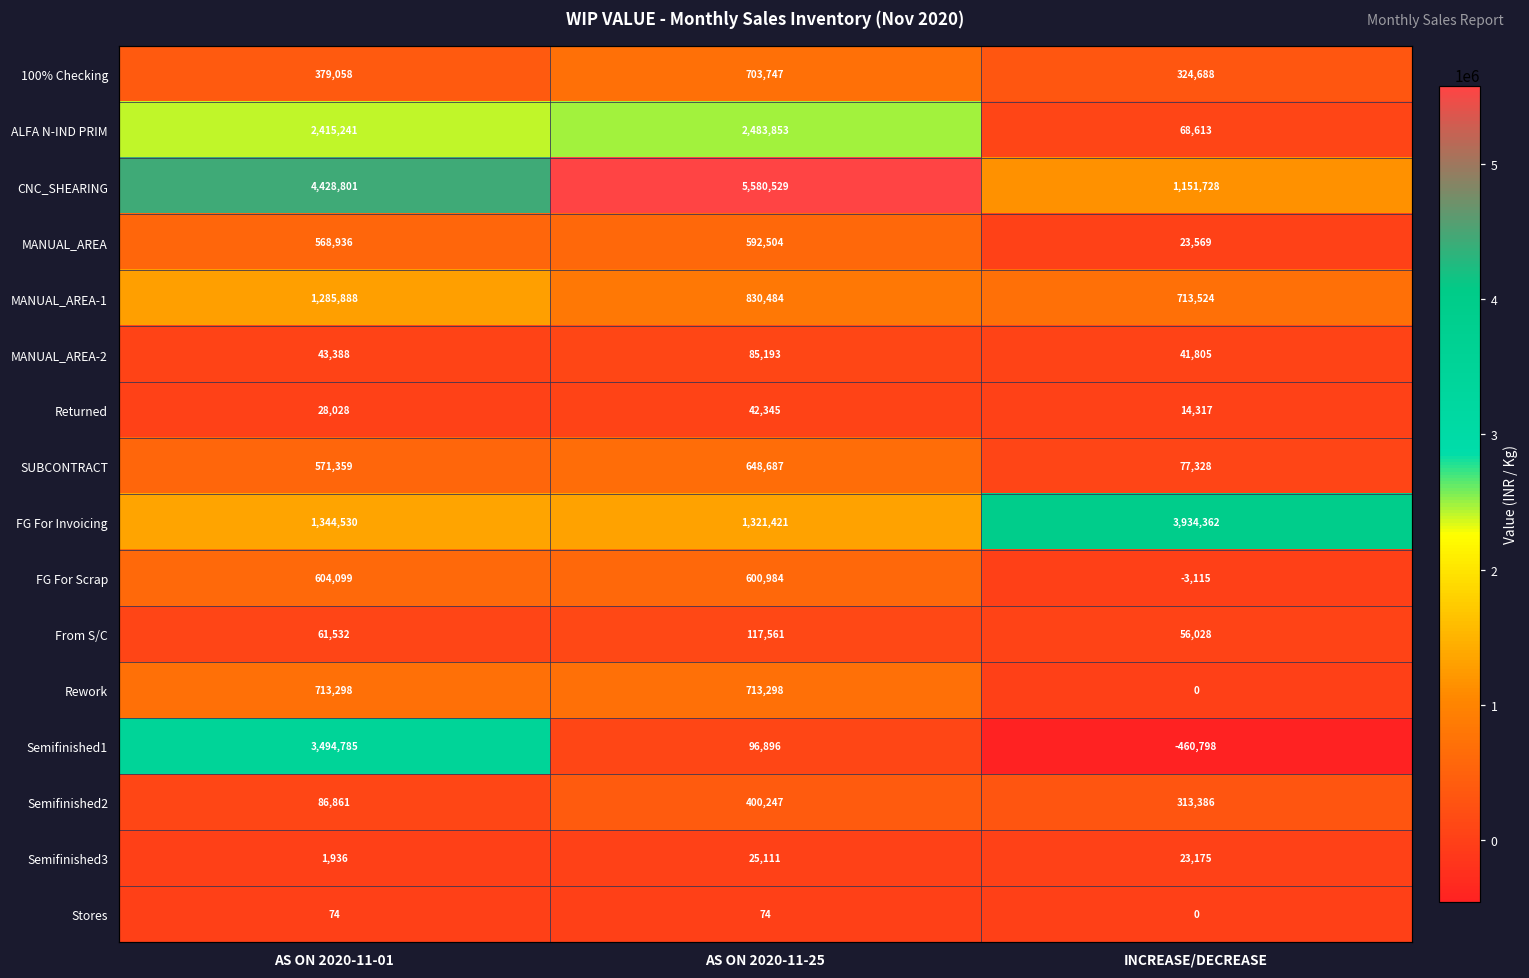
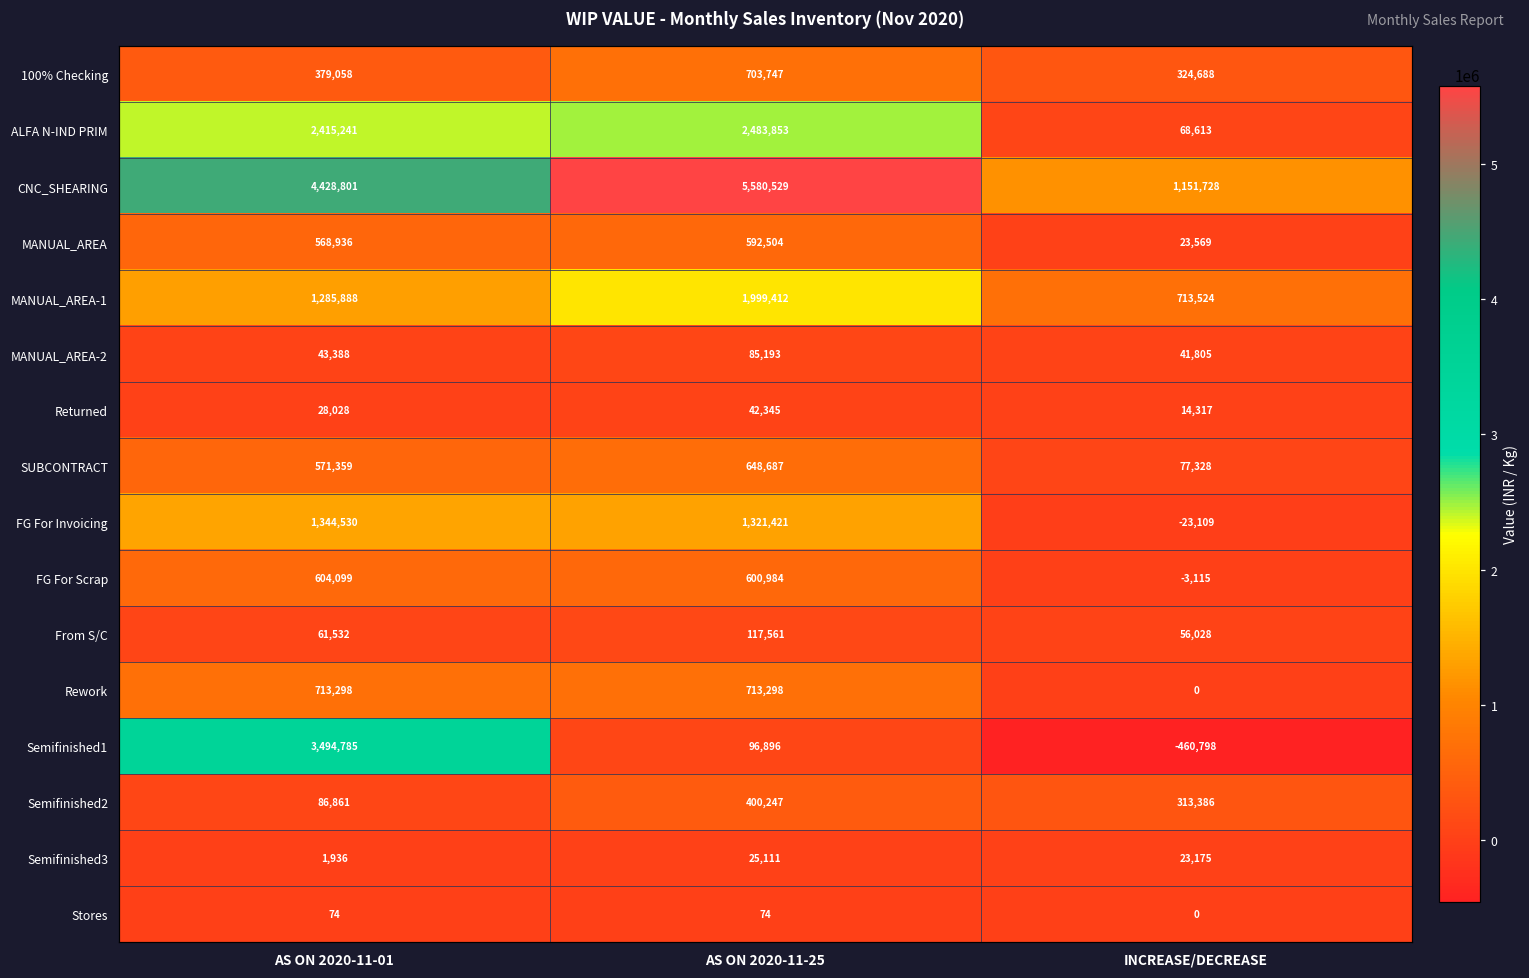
  {
    "100% Checking": {
      "AS ON 2020-11-01": "379,058",
      "AS ON 2020-11-25": "703,747",
      "INCREASE/DECREASE": "324,688"
    },
    "ALFA N-IND PRIM": {
      "AS ON 2020-11-01": "2,415,241",
      "AS ON 2020-11-25": "2,483,853",
      "INCREASE/DECREASE": "68,613"
    },
    "CNC_SHEARING": {
      "AS ON 2020-11-01": "4,428,801",
      "AS ON 2020-11-25": "5,580,529",
      "INCREASE/DECREASE": "1,151,728"
    },
    "MANUAL_AREA": {
      "AS ON 2020-11-01": "568,936",
      "AS ON 2020-11-25": "592,504",
      "INCREASE/DECREASE": "23,569"
    },
    "MANUAL_AREA-1": {
      "AS ON 2020-11-01": "1,285,888",
-     "AS ON 2020-11-25": "830,484",
+     "AS ON 2020-11-25": "1,999,412",
      "INCREASE/DECREASE": "713,524"
    },
    "MANUAL_AREA-2": {
      "AS ON 2020-11-01": "43,388",
      "AS ON 2020-11-25": "85,193",
      "INCREASE/DECREASE": "41,805"
    },
    "Returned": {
      "AS ON 2020-11-01": "28,028",
      "AS ON 2020-11-25": "42,345",
      "INCREASE/DECREASE": "14,317"
    },
    "SUBCONTRACT": {
      "AS ON 2020-11-01": "571,359",
      "AS ON 2020-11-25": "648,687",
      "INCREASE/DECREASE": "77,328"
    },
    "FG For Invoicing": {
      "AS ON 2020-11-01": "1,344,530",
      "AS ON 2020-11-25": "1,321,421",
-     "INCREASE/DECREASE": "3,934,362"
+     "INCREASE/DECREASE": "-23,109"
    },
    "FG For Scrap": {
      "AS ON 2020-11-01": "604,099",
      "AS ON 2020-11-25": "600,984",
      "INCREASE/DECREASE": "-3,115"
    },
    "From S/C": {
      "AS ON 2020-11-01": "61,532",
      "AS ON 2020-11-25": "117,561",
      "INCREASE/DECREASE": "56,028"
    },
    "Rework": {
      "AS ON 2020-11-01": "713,298",
      "AS ON 2020-11-25": "713,298",
      "INCREASE/DECREASE": "0"
    },
    "Semifinished1": {
      "AS ON 2020-11-01": "3,494,785",
      "AS ON 2020-11-25": "96,896",
      "INCREASE/DECREASE": "-460,798"
    },
    "Semifinished2": {
      "AS ON 2020-11-01": "86,861",
      "AS ON 2020-11-25": "400,247",
      "INCREASE/DECREASE": "313,386"
    },
    "Semifinished3": {
      "AS ON 2020-11-01": "1,936",
      "AS ON 2020-11-25": "25,111",
      "INCREASE/DECREASE": "23,175"
    },
    "Stores": {
      "AS ON 2020-11-01": "74",
      "AS ON 2020-11-25": "74",
      "INCREASE/DECREASE": "0"
    }
  }
